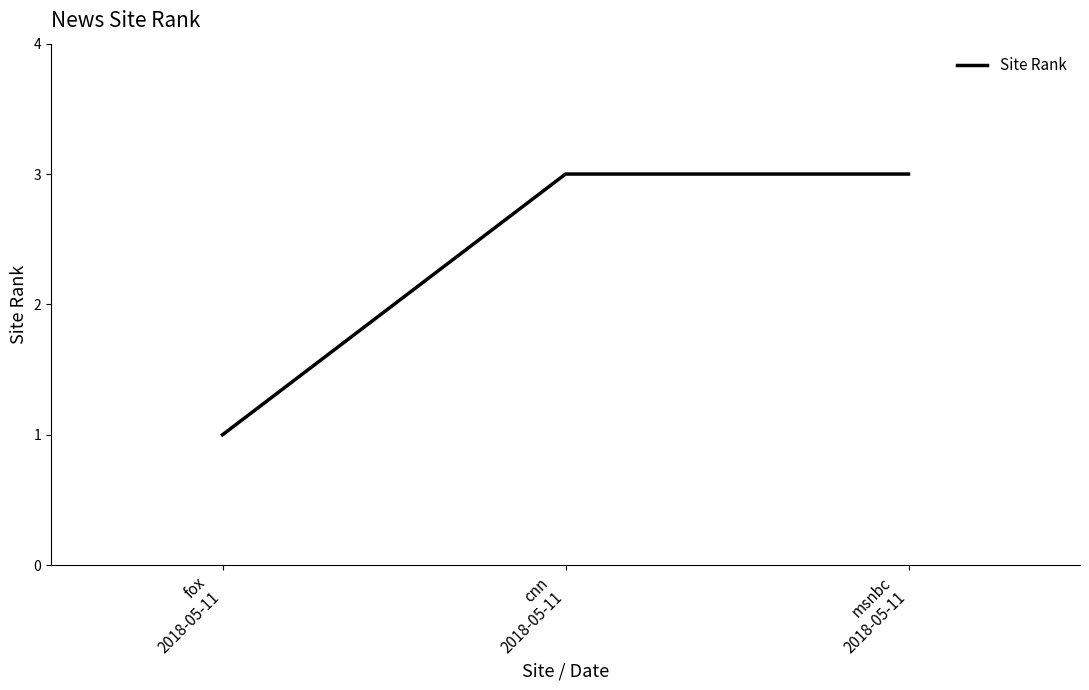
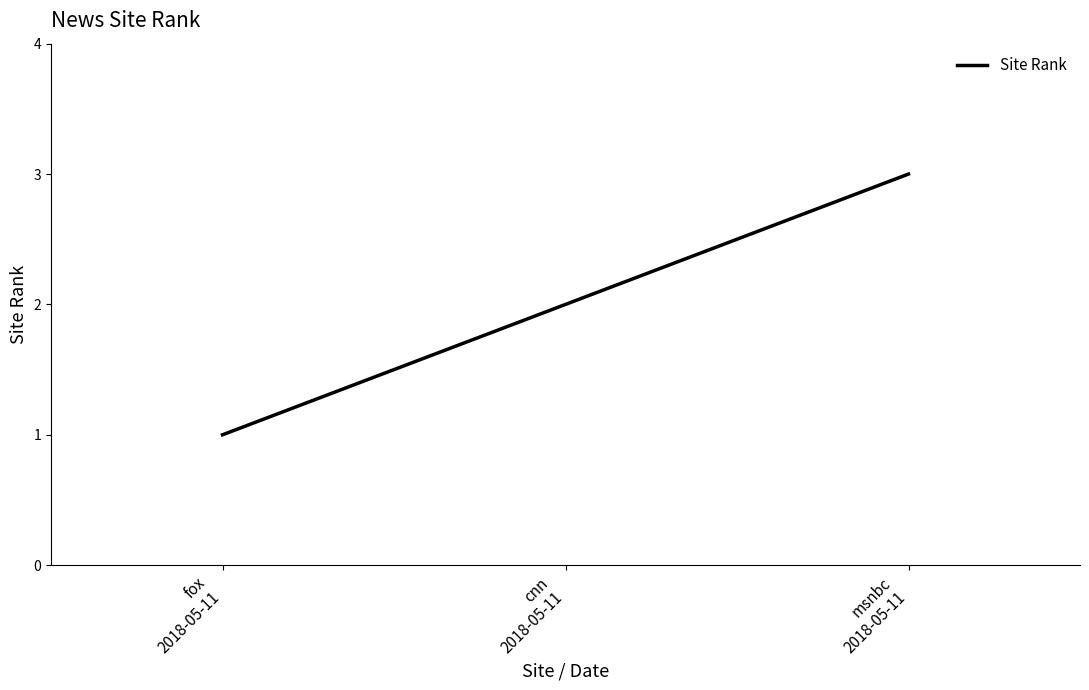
  {
    "fox 2018-05-11": 1,
-   "cnn 2018-05-11": 3,
+   "cnn 2018-05-11": 2,
    "msnbc 2018-05-11": 3
  }
